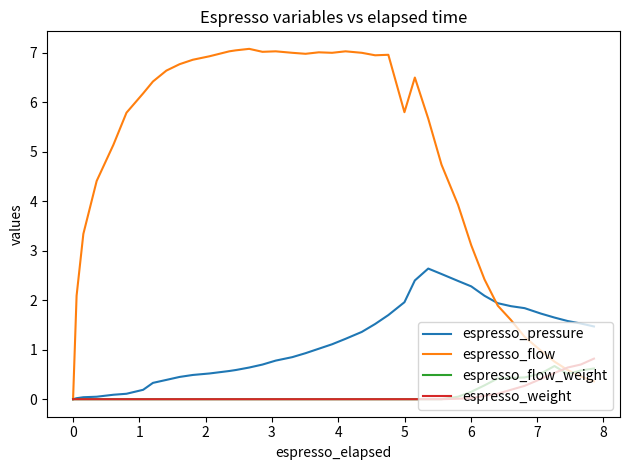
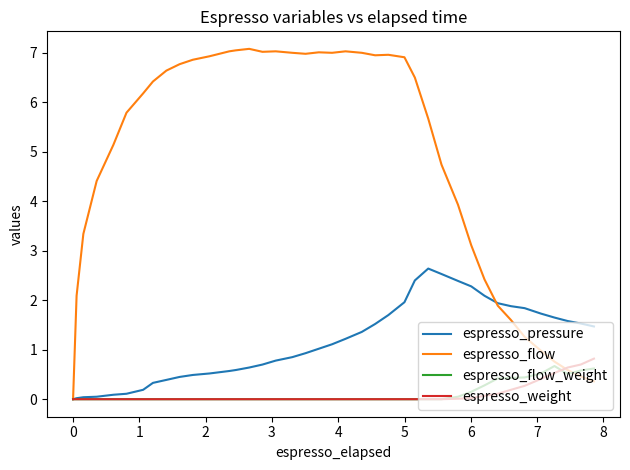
  {
    "espresso_pressure": {
      "5": 2.0
    },
    "espresso_flow": {
-     "5": 5.8
+     "5": 6.9
    }
  }
